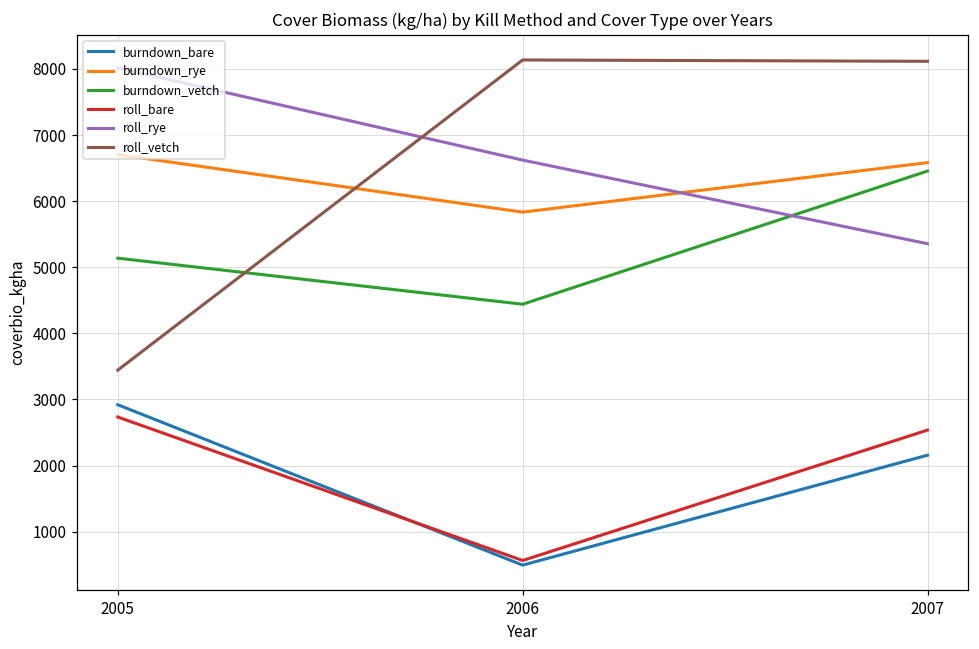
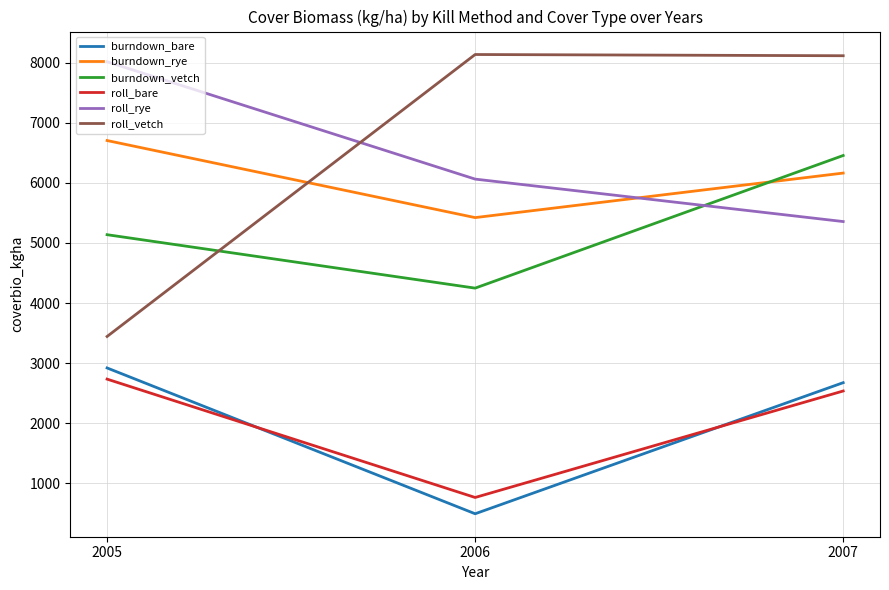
  {
    "burndown_bare": {
      "2005": 2900,
      "2006": 500,
-     "2007": 2200
+     "2007": 2700
    },
    "burndown_rye": {
      "2005": 6700,
-     "2006": 5800,
-     "2007": 6600
+     "2006": 5400,
+     "2007": 6200
    },
    "burndown_vetch": {
      "2005": 5100,
-     "2006": 4400,
+     "2006": 4200,
      "2007": 6500
    },
    "roll_bare": {
      "2005": 2700,
-     "2006": 600,
+     "2006": 800,
      "2007": 2500
    },
    "roll_rye": {
-     "2006": 6600,
+     "2006": 6100,
      "2007": 5400
    },
    "roll_vetch": {
      "2005": 3400,
      "2006": 8100,
      "2007": 8100
    }
  }
